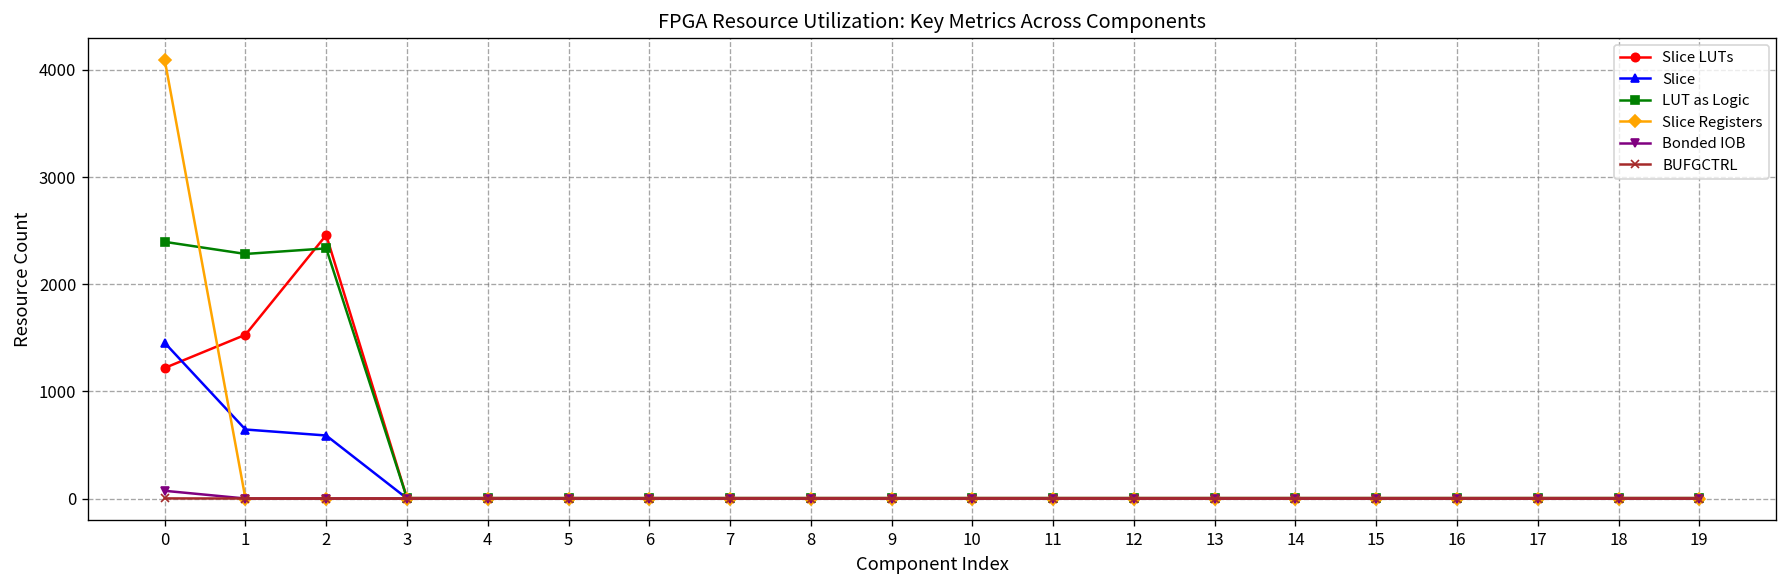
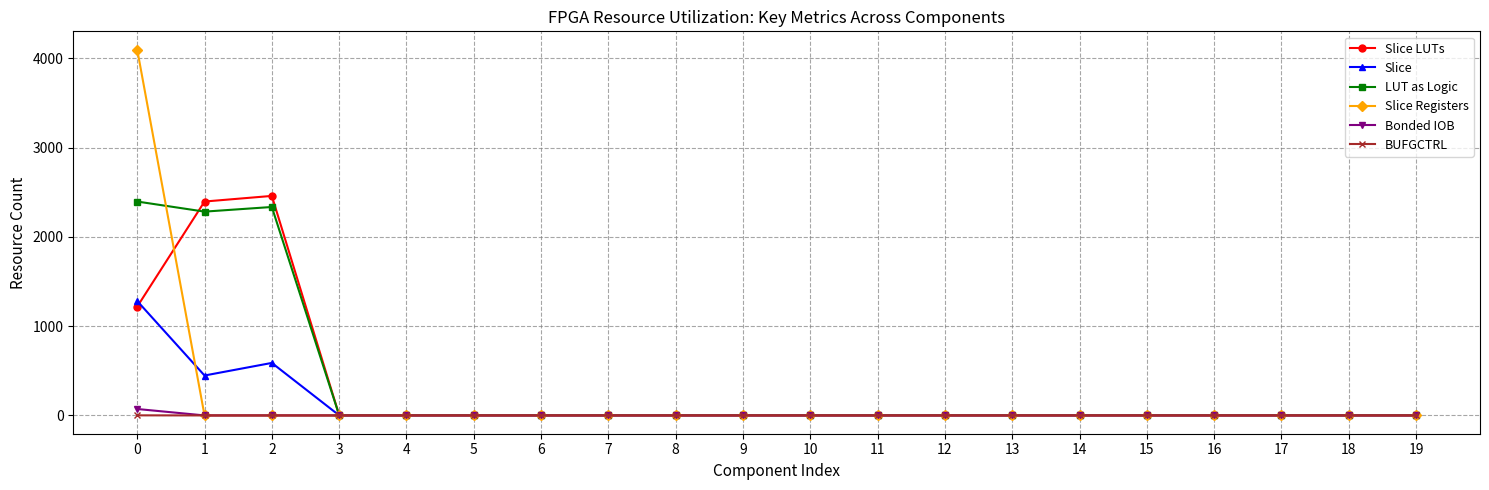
  {
    "Slice LUTs": {
      "0": 1200,
-     "1": 1500,
+     "1": 2400,
      "2": 2500
    },
    "Slice": {
-     "0": 1500,
-     "1": 600,
+     "0": 1300,
+     "1": 400,
      "2": 600
    },
    "LUT as Logic": {
      "0": 2400,
      "1": 2300,
      "2": 2300
    },
    "Slice Registers": {
      "0": 4100
    },
    "Bonded IOB": {
      "0": 100
    },
    "BUFGCTRL": {
      "0": 0
    }
  }
